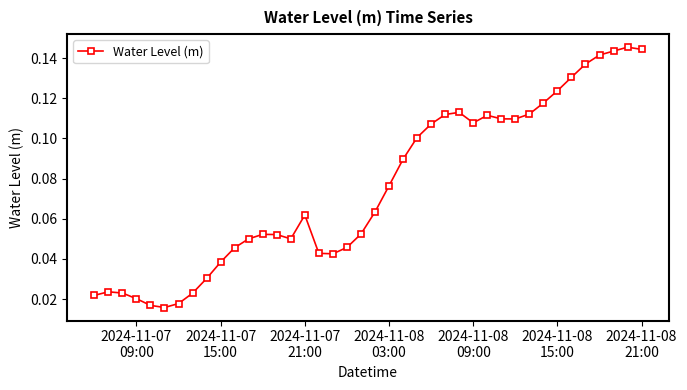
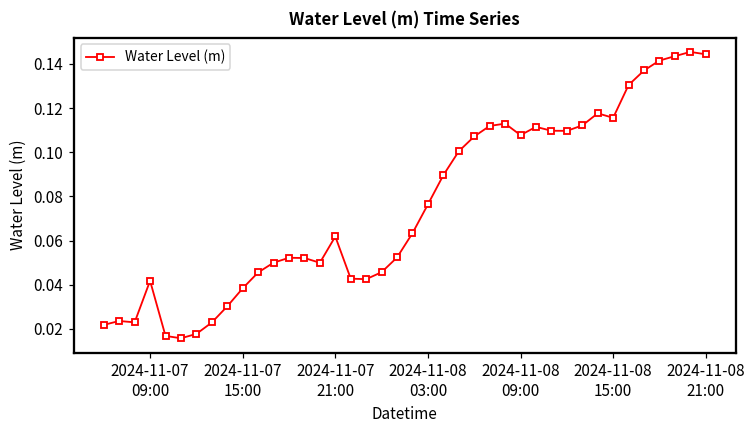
  {
-   "2024-11-07 09:00": 0.020,
+   "2024-11-07 09:00": 0.042,
    "2024-11-07 15:00": 0.038,
    "2024-11-07 21:00": 0.062,
    "2024-11-08 03:00": 0.076,
    "2024-11-08 09:00": 0.108,
-   "2024-11-08 15:00": 0.124,
+   "2024-11-08 15:00": 0.116,
    "2024-11-08 21:00": 0.144
  }
